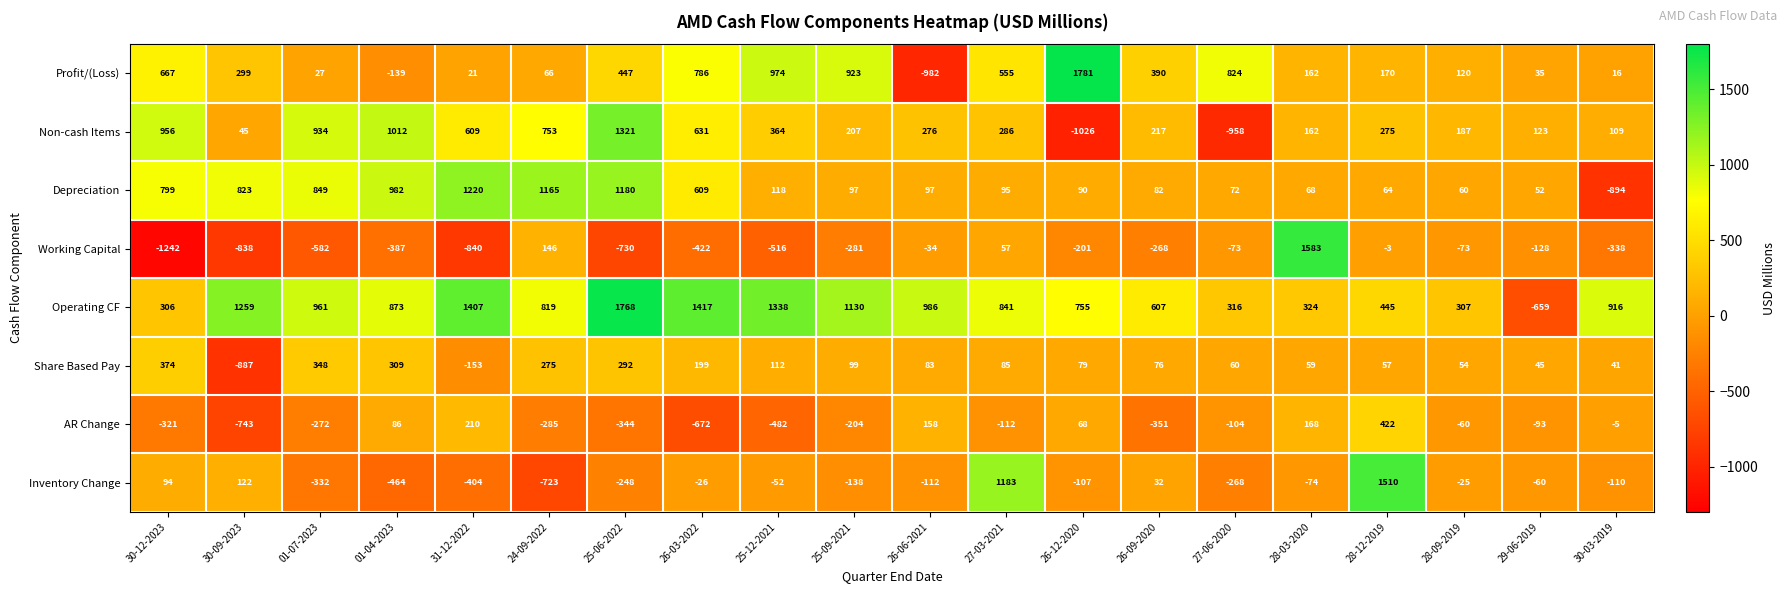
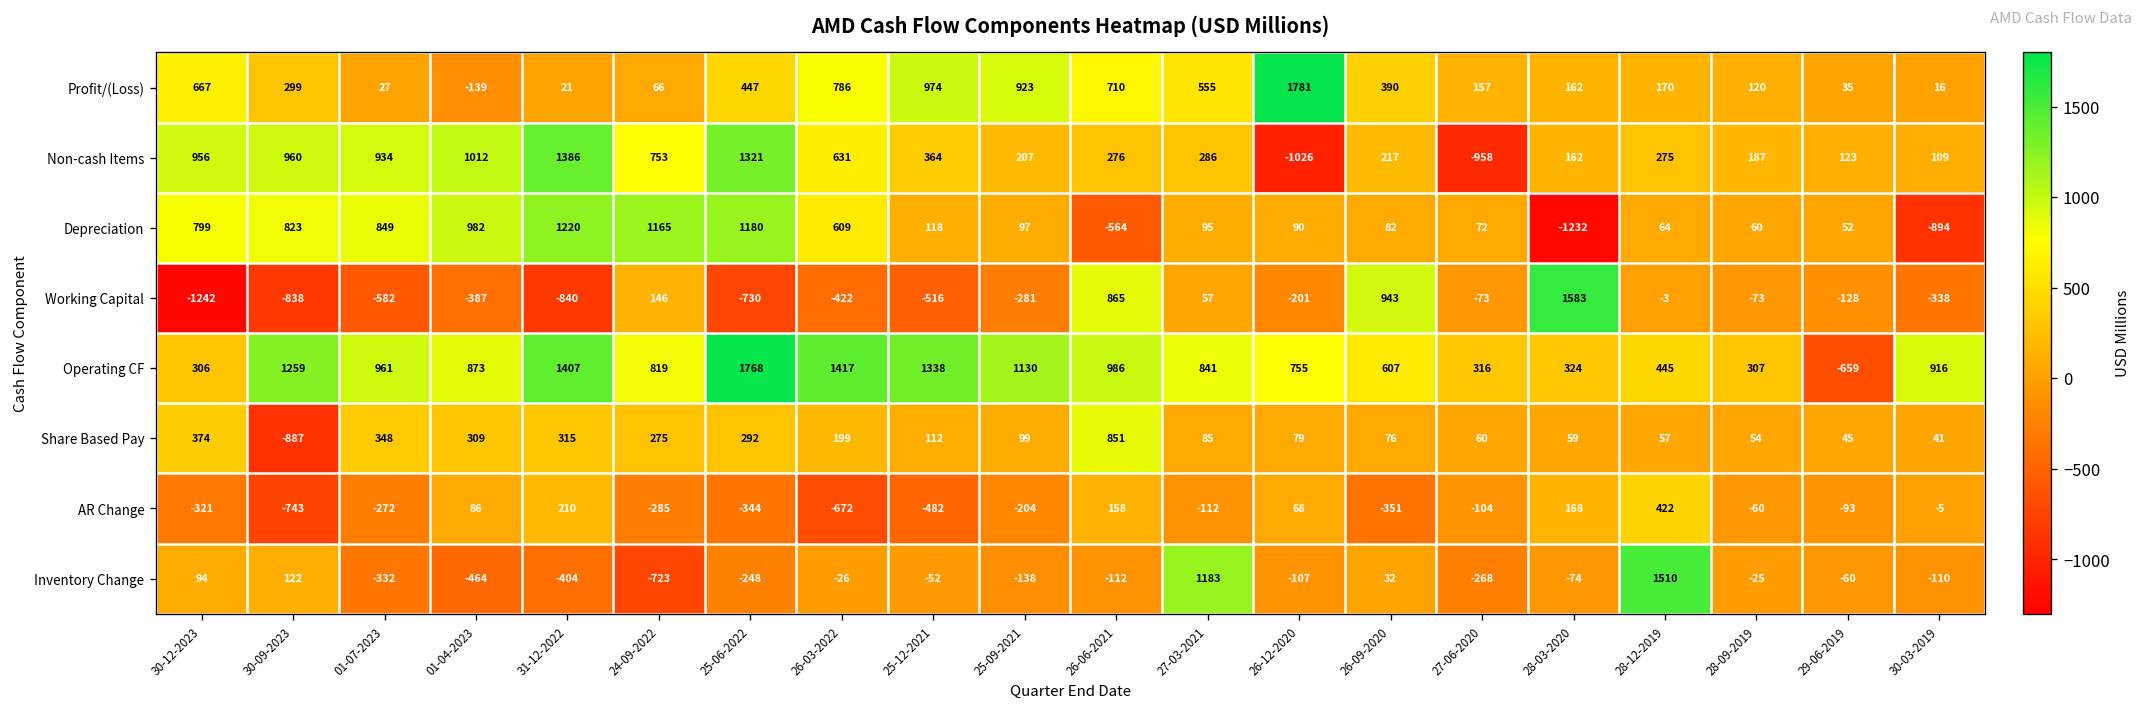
  {
    "Profit/(Loss)": {
      "30-12-2023": 667,
      "30-09-2023": 299,
      "01-07-2023": 27,
      "01-04-2023": -139,
      "31-12-2022": 21,
      "24-09-2022": 66,
      "25-06-2022": 447,
      "26-03-2022": 786,
      "25-12-2021": 974,
      "25-09-2021": 923,
-     "26-06-2021": -982,
+     "26-06-2021": 710,
      "27-03-2021": 555,
      "26-12-2020": 1781,
      "26-09-2020": 390,
-     "27-06-2020": 824,
+     "27-06-2020": 157,
      "28-03-2020": 162,
      "28-12-2019": 170,
      "28-09-2019": 120,
      "29-06-2019": 35,
      "30-03-2019": 16
    },
    "Non-cash Items": {
      "30-12-2023": 956,
-     "30-09-2023": 45,
+     "30-09-2023": 960,
      "01-07-2023": 934,
      "01-04-2023": 1012,
-     "31-12-2022": 609,
+     "31-12-2022": 1386,
      "24-09-2022": 753,
      "25-06-2022": 1321,
      "26-03-2022": 631,
      "25-12-2021": 364,
      "25-09-2021": 207,
      "26-06-2021": 276,
      "27-03-2021": 286,
      "26-12-2020": -1026,
      "26-09-2020": 217,
      "27-06-2020": -958,
      "28-03-2020": 162,
      "28-12-2019": 275,
      "28-09-2019": 187,
      "29-06-2019": 123,
      "30-03-2019": 109
    },
    "Depreciation": {
      "30-12-2023": 799,
      "30-09-2023": 823,
      "01-07-2023": 849,
      "01-04-2023": 982,
      "31-12-2022": 1220,
      "24-09-2022": 1165,
      "25-06-2022": 1180,
      "26-03-2022": 609,
      "25-12-2021": 118,
      "25-09-2021": 97,
-     "26-06-2021": 97,
+     "26-06-2021": -564,
      "27-03-2021": 95,
      "26-12-2020": 90,
      "26-09-2020": 82,
      "27-06-2020": 72,
-     "28-03-2020": 68,
+     "28-03-2020": -1232,
      "28-12-2019": 64,
      "28-09-2019": 60,
      "29-06-2019": 52,
      "30-03-2019": -894
    },
    "Working Capital": {
      "30-12-2023": -1242,
      "30-09-2023": -838,
      "01-07-2023": -582,
      "01-04-2023": -387,
      "31-12-2022": -840,
      "24-09-2022": 146,
      "25-06-2022": -730,
      "26-03-2022": -422,
      "25-12-2021": -516,
      "25-09-2021": -281,
-     "26-06-2021": -34,
+     "26-06-2021": 865,
      "27-03-2021": 57,
      "26-12-2020": -201,
-     "26-09-2020": -268,
+     "26-09-2020": 943,
      "27-06-2020": -73,
      "28-03-2020": 1583,
      "28-12-2019": -3,
      "28-09-2019": -73,
      "29-06-2019": -128,
      "30-03-2019": -338
    },
    "Operating CF": {
      "30-12-2023": 306,
      "30-09-2023": 1259,
      "01-07-2023": 961,
      "01-04-2023": 873,
      "31-12-2022": 1407,
      "24-09-2022": 819,
      "25-06-2022": 1768,
      "26-03-2022": 1417,
      "25-12-2021": 1338,
      "25-09-2021": 1130,
      "26-06-2021": 986,
      "27-03-2021": 841,
      "26-12-2020": 755,
      "26-09-2020": 607,
      "27-06-2020": 316,
      "28-03-2020": 324,
      "28-12-2019": 445,
      "28-09-2019": 307,
      "29-06-2019": -659,
      "30-03-2019": 916
    },
    "Share Based Pay": {
      "30-12-2023": 374,
      "30-09-2023": -887,
      "01-07-2023": 348,
      "01-04-2023": 309,
-     "31-12-2022": -153,
+     "31-12-2022": 315,
      "24-09-2022": 275,
      "25-06-2022": 292,
      "26-03-2022": 199,
      "25-12-2021": 112,
      "25-09-2021": 99,
-     "26-06-2021": 83,
+     "26-06-2021": 851,
      "27-03-2021": 85,
      "26-12-2020": 79,
      "26-09-2020": 76,
      "27-06-2020": 60,
      "28-03-2020": 59,
      "28-12-2019": 57,
      "28-09-2019": 54,
      "29-06-2019": 45,
      "30-03-2019": 41
    },
    "AR Change": {
      "30-12-2023": -321,
      "30-09-2023": -743,
      "01-07-2023": -272,
      "01-04-2023": 86,
      "31-12-2022": 210,
      "24-09-2022": -285,
      "25-06-2022": -344,
      "26-03-2022": -672,
      "25-12-2021": -482,
      "25-09-2021": -204,
      "26-06-2021": 158,
      "27-03-2021": -112,
      "26-12-2020": 68,
      "26-09-2020": -351,
      "27-06-2020": -104,
      "28-03-2020": 168,
      "28-12-2019": 422,
      "28-09-2019": -60,
      "29-06-2019": -93,
      "30-03-2019": -5
    },
    "Inventory Change": {
      "30-12-2023": 94,
      "30-09-2023": 122,
      "01-07-2023": -332,
      "01-04-2023": -464,
      "31-12-2022": -404,
      "24-09-2022": -723,
      "25-06-2022": -248,
      "26-03-2022": -26,
      "25-12-2021": -52,
      "25-09-2021": -138,
      "26-06-2021": -112,
      "27-03-2021": 1183,
      "26-12-2020": -107,
      "26-09-2020": 32,
      "27-06-2020": -268,
      "28-03-2020": -74,
      "28-12-2019": 1510,
      "28-09-2019": -25,
      "29-06-2019": -60,
      "30-03-2019": -110
    }
  }
